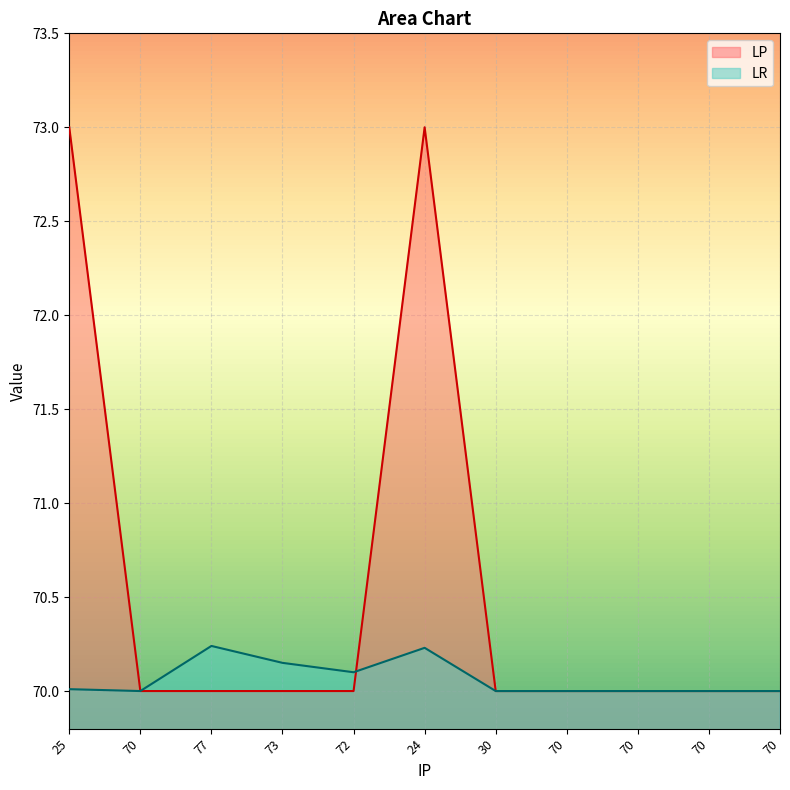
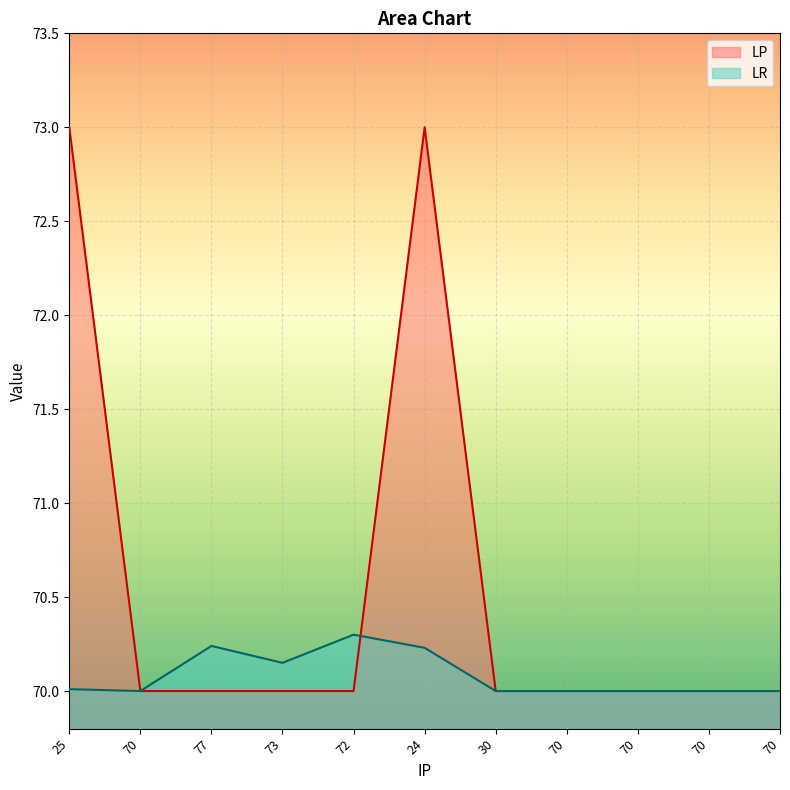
  {
    "LP": {
      "25": 73.0,
      "77": 70.0,
      "73": 70.0,
      "72": 70.0,
      "24": 73.0
    },
    "LR": {
      "25": 70.0,
      "77": 70.24,
      "73": 70.15,
-     "72": 70.1,
+     "72": 70.3,
      "24": 70.23
    }
  }
